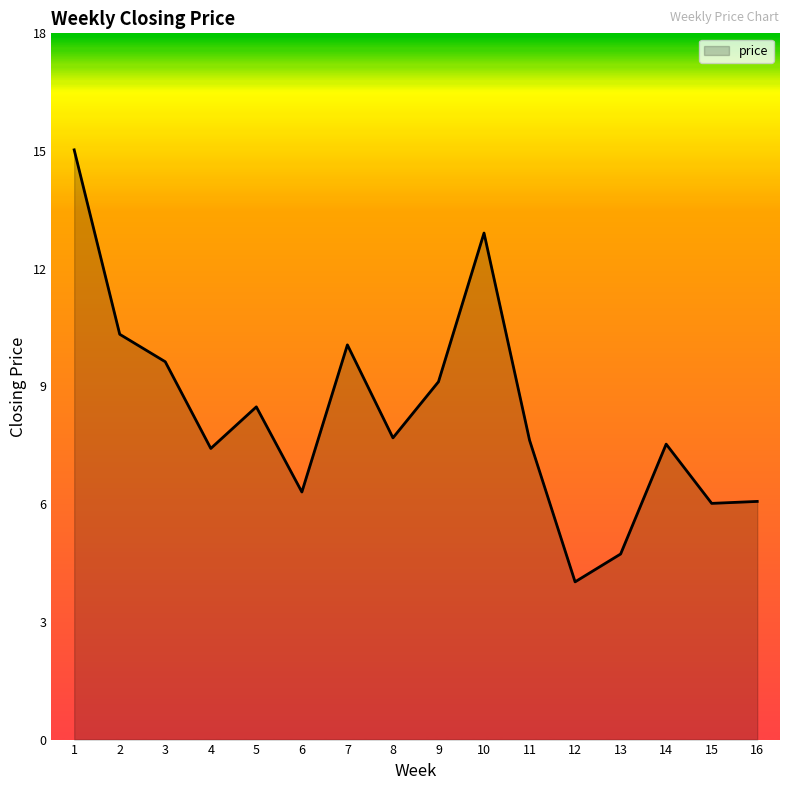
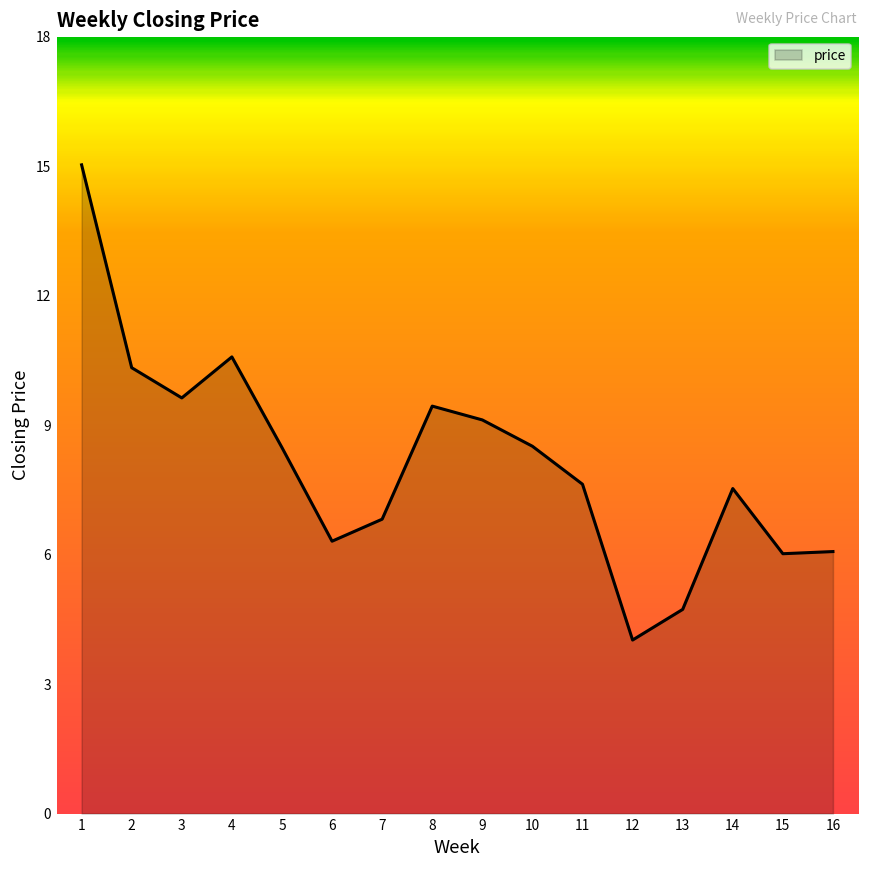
  {
    "1": 15.0,
    "2": 10.3,
    "3": 9.6,
-   "4": 7.4,
+   "4": 10.6,
    "5": 8.5,
    "6": 6.3,
-   "7": 10.1,
-   "8": 7.7,
+   "7": 6.8,
+   "8": 9.4,
    "9": 9.1,
-   "10": 12.9,
+   "10": 8.5,
    "11": 7.6,
    "12": 4.0,
    "13": 4.7,
    "14": 7.5,
    "15": 6.0,
    "16": 6.1
  }
